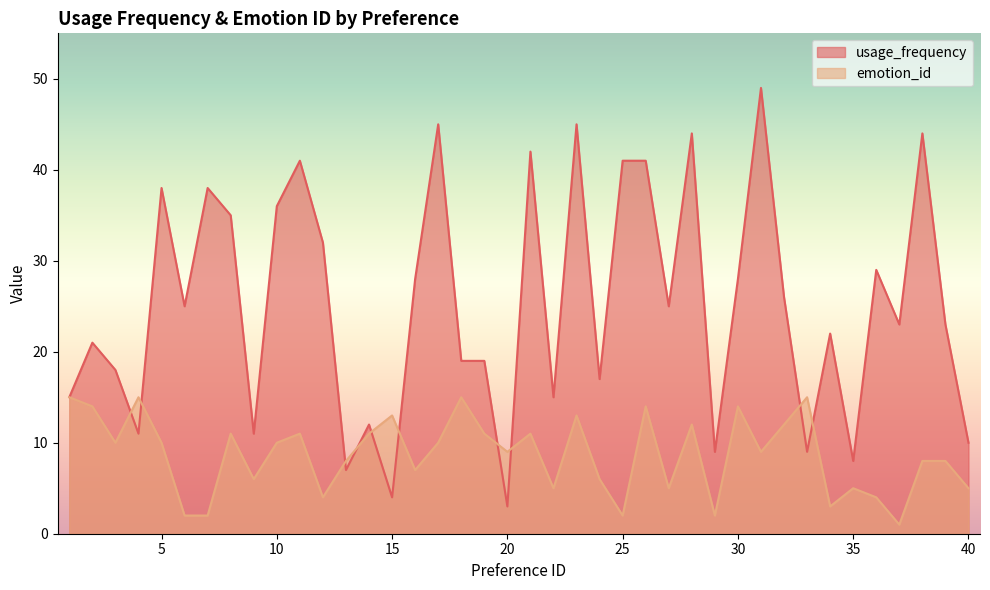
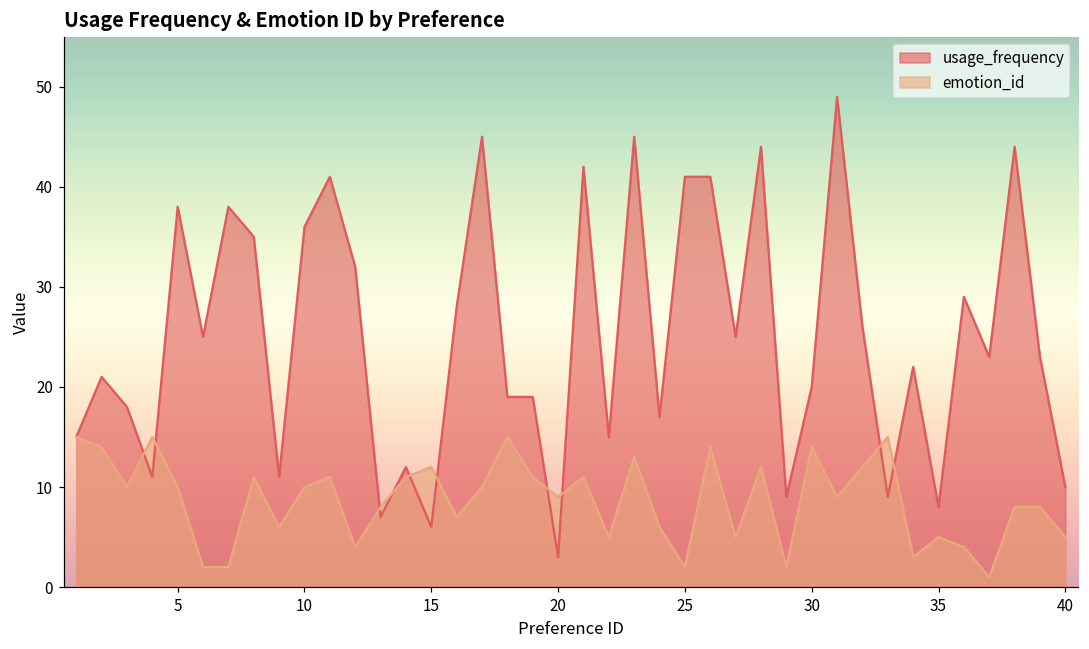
  {
    "usage_frequency": {
      "5": 38,
      "10": 36,
-     "15": 4,
+     "15": 6,
      "20": 3,
      "25": 41,
-     "30": 28,
+     "30": 20,
      "35": 8,
      "40": 10
    },
    "emotion_id": {
      "5": 10,
      "10": 10,
-     "15": 13,
+     "15": 12,
      "20": 9,
      "25": 2,
      "30": 14,
      "35": 5,
      "40": 5
    }
  }
